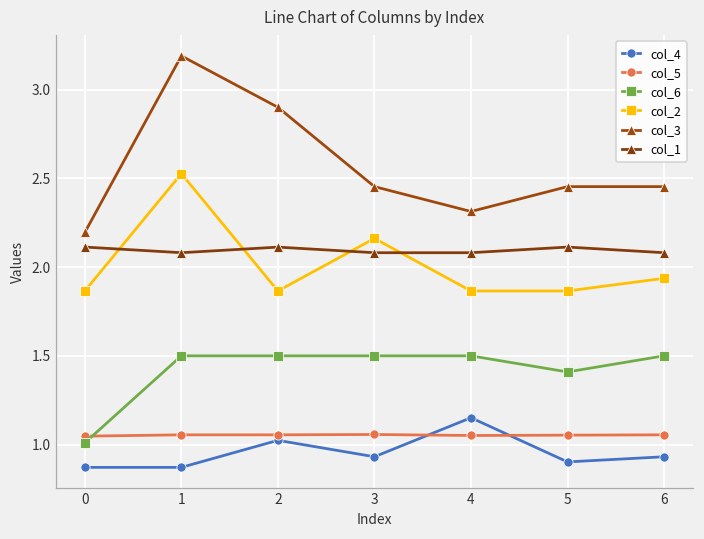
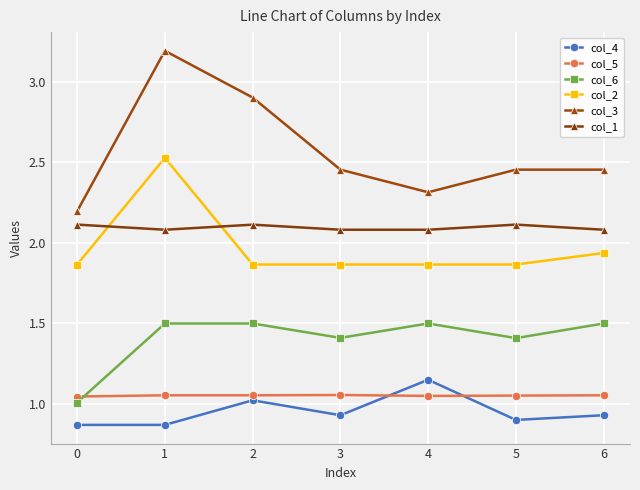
  {
    "col_4": {
      "0": 0.87,
      "1": 0.87,
      "2": 1.02,
      "3": 0.93,
      "4": 1.15,
      "5": 0.90,
      "6": 0.93
    },
    "col_5": {
      "0": 1.05,
      "1": 1.05,
      "2": 1.05,
      "3": 1.06,
      "4": 1.05,
      "5": 1.05,
      "6": 1.05
    },
    "col_6": {
      "0": 1.01,
      "1": 1.50,
      "2": 1.50,
-     "3": 1.50,
+     "3": 1.41,
      "4": 1.50,
      "5": 1.41,
      "6": 1.50
    },
    "col_2": {
      "0": 1.87,
      "1": 2.53,
      "2": 1.87,
-     "3": 2.16,
+     "3": 1.87,
      "4": 1.87,
      "5": 1.87,
      "6": 1.94
    }
  }
